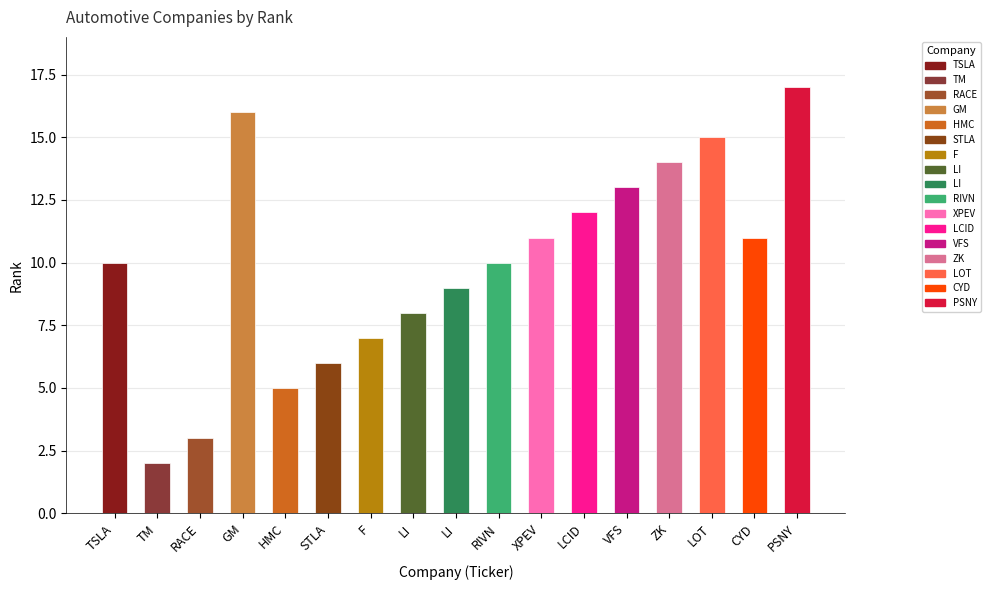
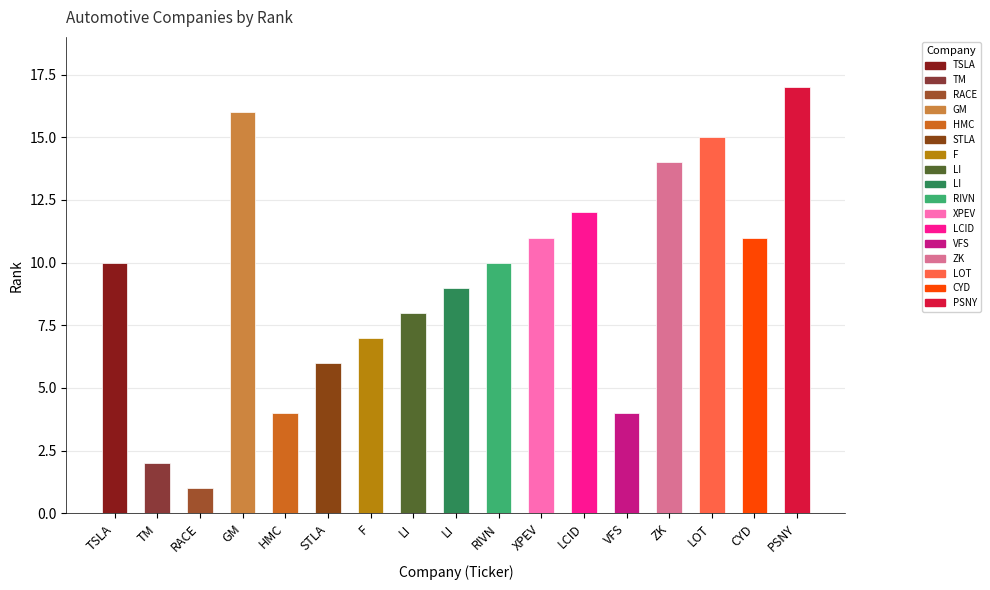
  {
    "TSLA": 10,
    "TM": 2,
-   "RACE": 3,
+   "RACE": 1,
    "GM": 16,
-   "HMC": 5,
+   "HMC": 4,
    "STLA": 6,
    "F": 7,
    "RIVN": 10,
    "XPEV": 11,
    "LCID": 12,
-   "VFS": 13,
+   "VFS": 4,
    "ZK": 14,
    "LOT": 15,
    "CYD": 11,
    "PSNY": 17
  }
